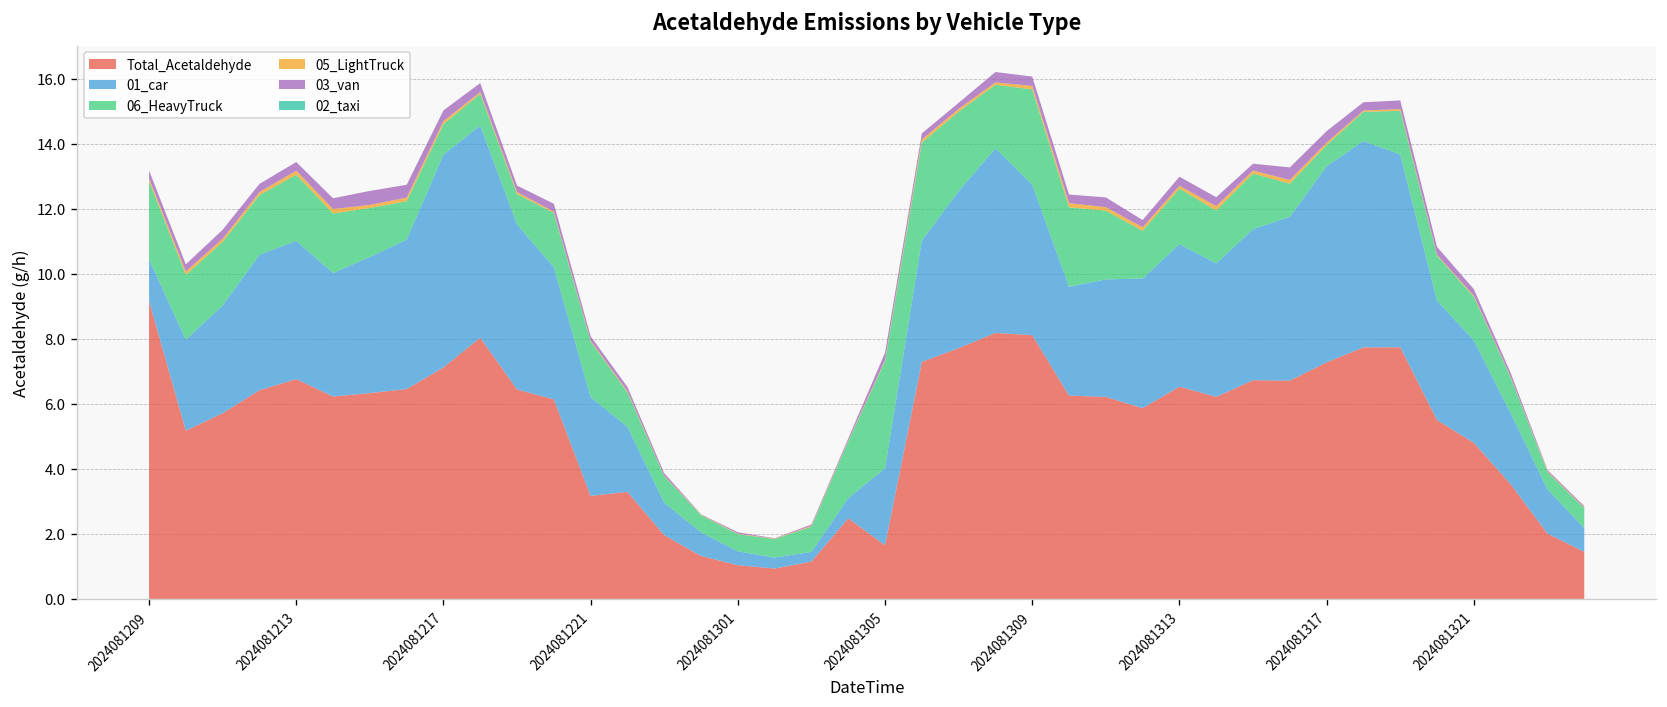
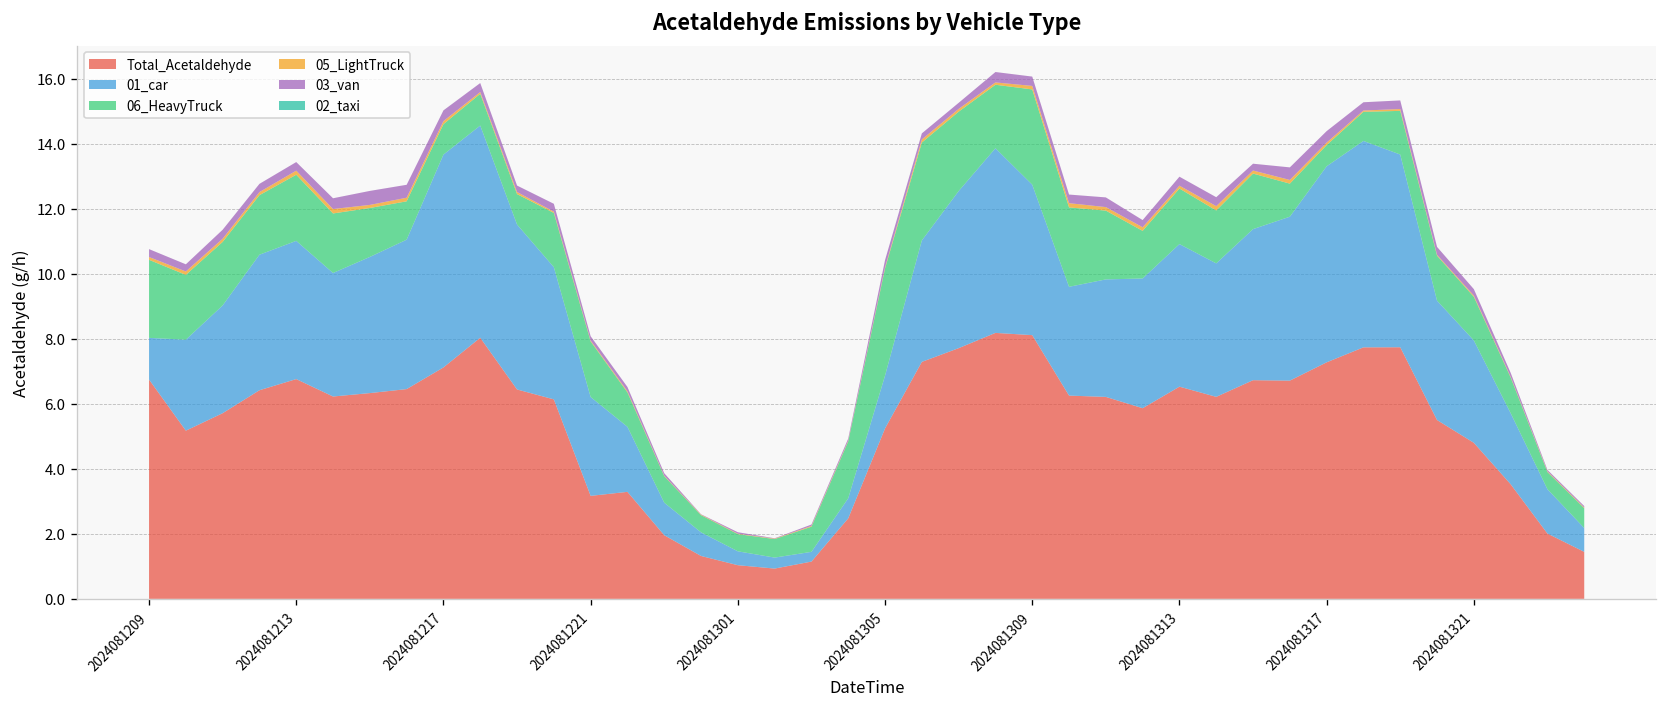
  {
    "Total_Acetaldehyde": {
-     "2024081209": 9.2,
+     "2024081209": 6.7,
      "2024081213": 6.8,
      "2024081217": 7.1,
      "2024081221": 3.2,
      "2024081301": 1.0,
-     "2024081305": 1.7,
+     "2024081305": 5.2,
      "2024081309": 8.1,
      "2024081313": 6.5,
      "2024081317": 7.3,
      "2024081321": 4.8
    },
    "01_car": {
      "2024081209": 1.3,
      "2024081213": 4.3,
      "2024081217": 6.5,
      "2024081221": 3.0,
      "2024081301": 0.4,
-     "2024081305": 2.4,
+     "2024081305": 1.6,
      "2024081309": 4.6,
      "2024081313": 4.4,
      "2024081317": 6.0,
      "2024081321": 3.1
    },
    "05_LightTruck": {
      "2024081213": 0.1,
      "2024081309": 0.1
    }
  }
